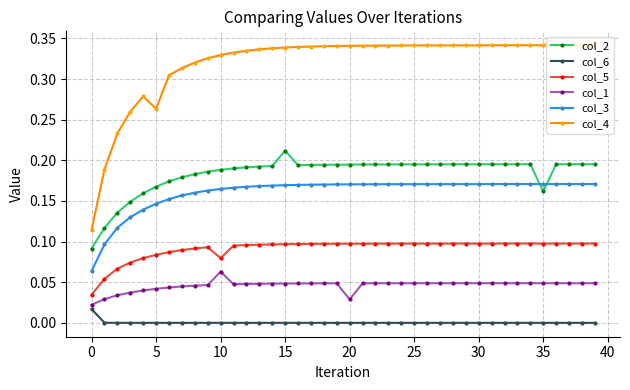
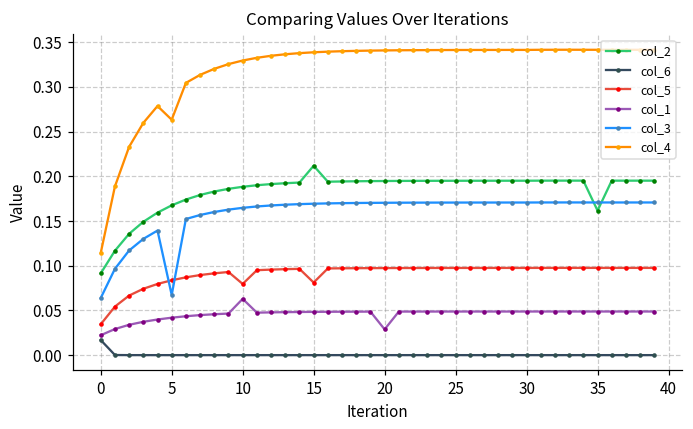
  {
    "col_2": {
      "0": 0.09,
      "5": 0.17,
      "10": 0.19,
      "15": 0.21,
      "20": 0.19,
      "25": 0.20,
      "30": 0.20,
      "35": 0.16
    },
    "col_6": {
      "0": 0.02,
      "5": 0.00,
      "10": 0.00,
      "15": 0.00,
      "20": 0.00,
      "25": 0.00,
      "30": 0.00,
      "35": 0.00
    },
    "col_5": {
      "0": 0.03,
      "5": 0.08,
      "10": 0.08,
-     "15": 0.10,
+     "15": 0.08,
      "20": 0.10,
      "25": 0.10,
      "30": 0.10,
      "35": 0.10
    },
    "col_1": {
      "0": 0.02,
      "5": 0.04,
      "10": 0.06,
      "15": 0.05,
      "20": 0.03,
      "25": 0.05,
      "30": 0.05,
      "35": 0.05
    },
    "col_3": {
      "0": 0.06,
-     "5": 0.15,
+     "5": 0.07,
      "10": 0.16,
      "15": 0.17,
      "20": 0.17,
      "25": 0.17,
      "30": 0.17,
      "35": 0.17
    },
    "col_4": {
      "0": 0.11,
      "5": 0.26,
      "10": 0.33,
      "15": 0.34,
      "20": 0.34,
      "25": 0.34,
      "30": 0.34,
      "35": 0.34
    }
  }
